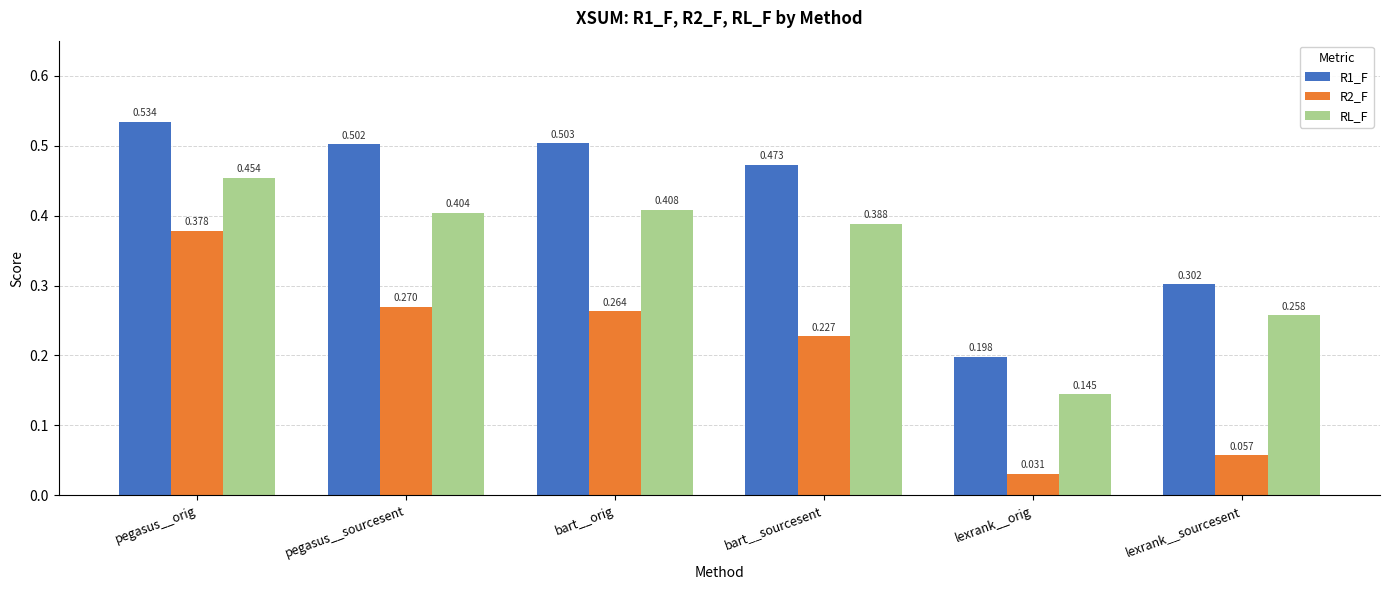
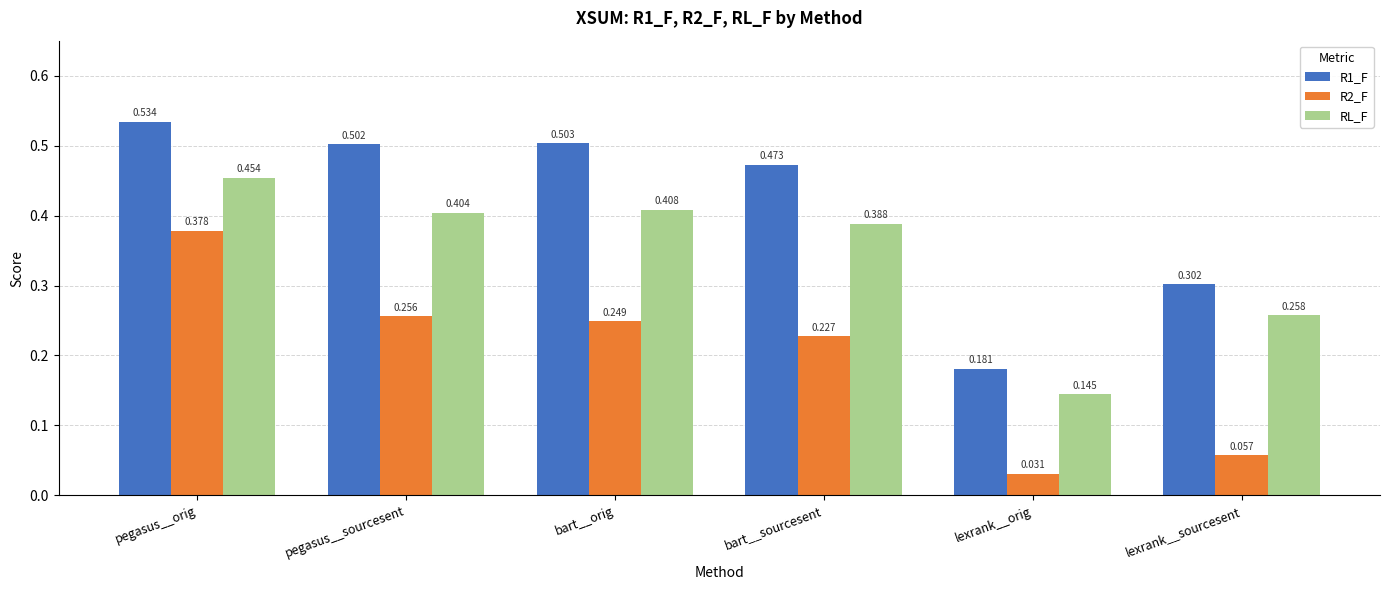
  {
    "R1_F": {
      "pegasus__orig": 0.534,
      "pegasus__sourcesent": 0.502,
      "bart__orig": 0.503,
      "bart__sourcesent": 0.473,
-     "lexrank__orig": 0.198,
+     "lexrank__orig": 0.181,
      "lexrank__sourcesent": 0.302
    },
    "R2_F": {
      "pegasus__orig": 0.378,
-     "pegasus__sourcesent": 0.270,
-     "bart__orig": 0.264,
+     "pegasus__sourcesent": 0.256,
+     "bart__orig": 0.249,
      "bart__sourcesent": 0.227,
      "lexrank__orig": 0.031,
      "lexrank__sourcesent": 0.057
    },
    "RL_F": {
      "pegasus__orig": 0.454,
      "pegasus__sourcesent": 0.404,
      "bart__orig": 0.408,
      "bart__sourcesent": 0.388,
      "lexrank__orig": 0.145,
      "lexrank__sourcesent": 0.258
    }
  }
